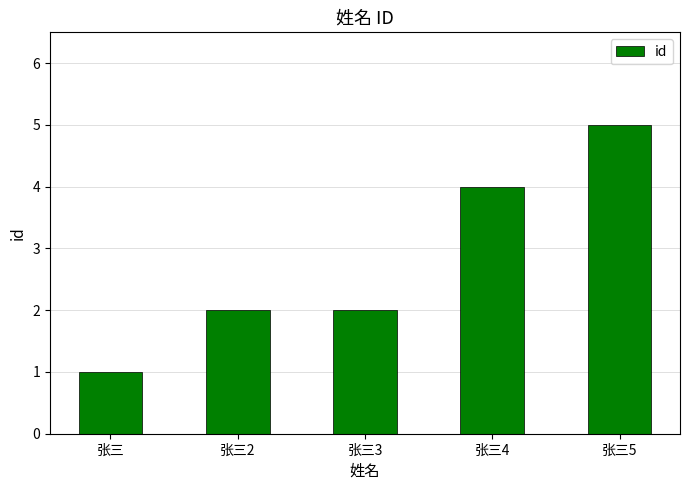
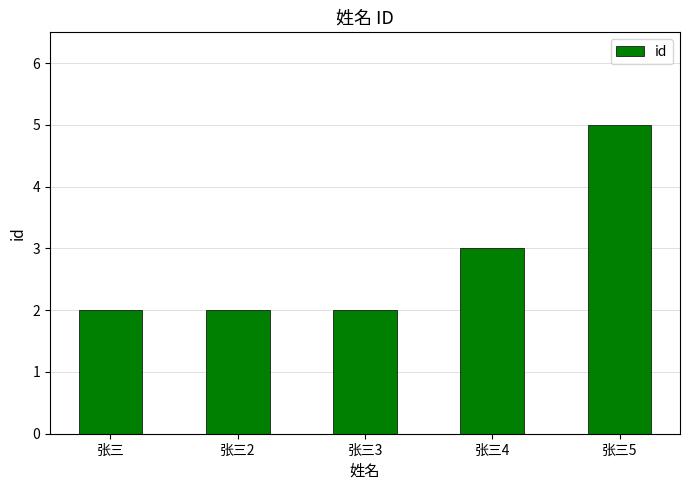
  {
-   "张三": 1,
+   "张三": 2,
    "张三2": 2,
    "张三3": 2,
-   "张三4": 4,
+   "张三4": 3,
    "张三5": 5
  }
